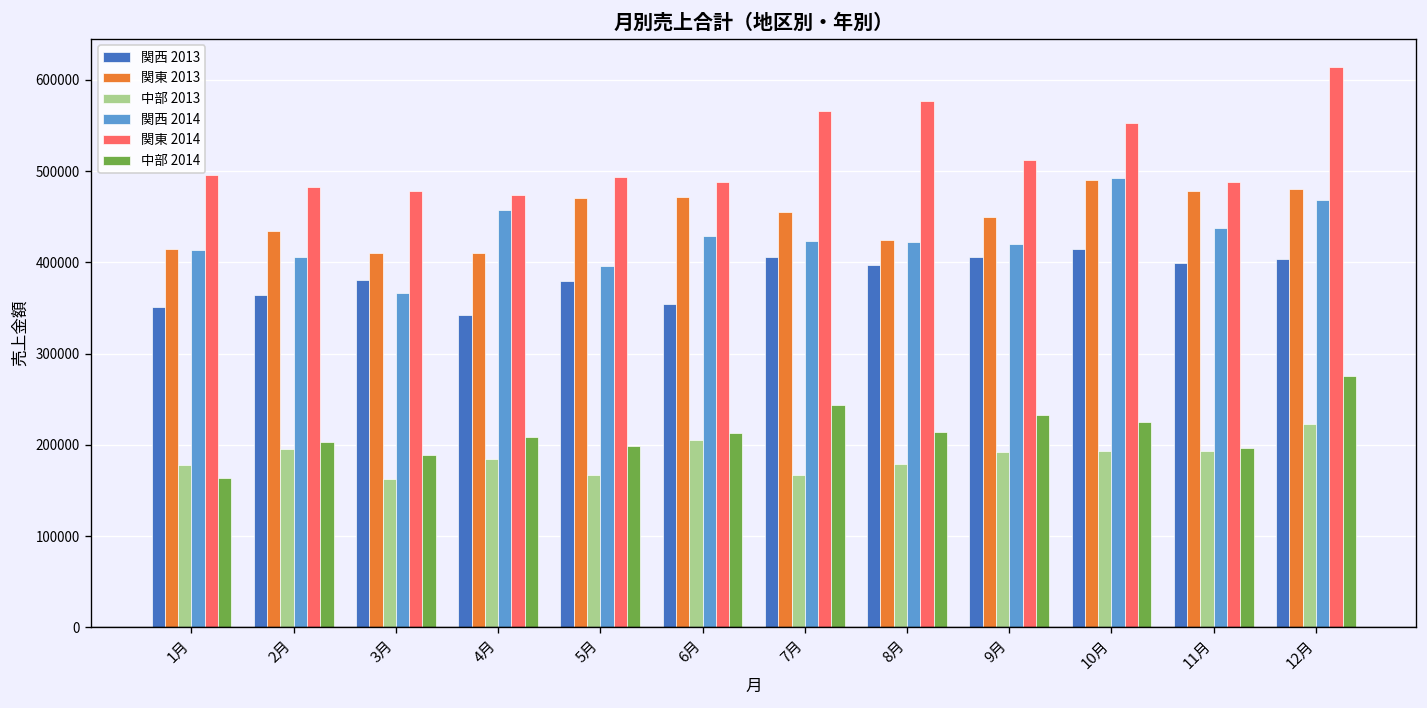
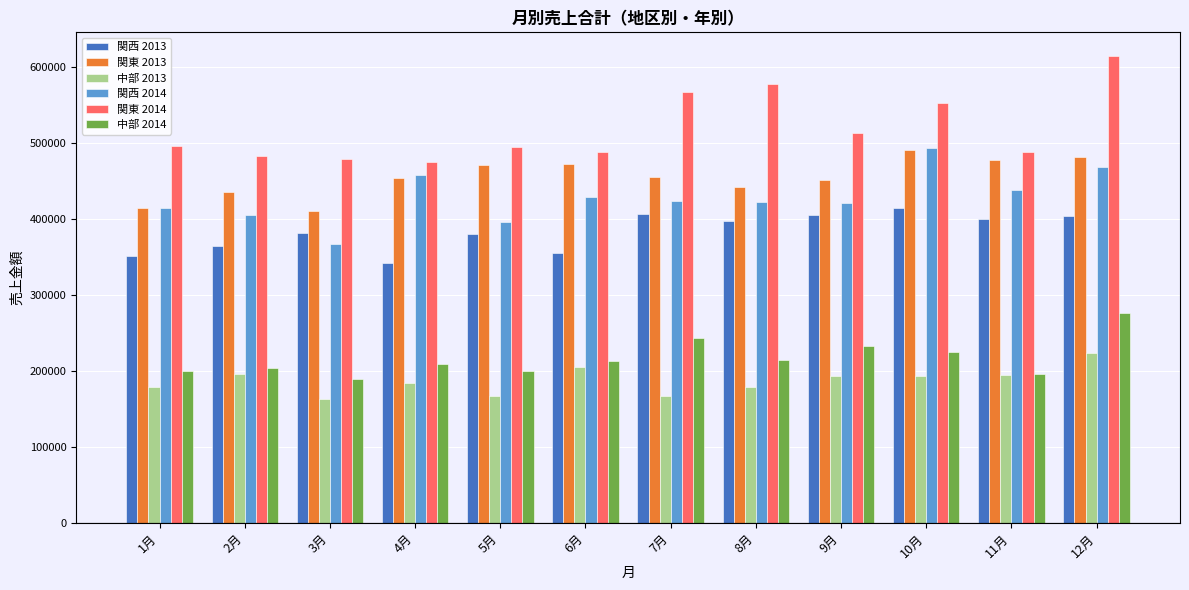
  {
    "関東 2013": {
      "1月": 410000,
      "2月": 430000,
      "3月": 410000,
-     "4月": 410000,
+     "4月": 450000,
      "5月": 470000,
      "6月": 470000,
      "7月": 460000,
-     "8月": 420000,
+     "8月": 440000,
      "9月": 450000,
      "10月": 490000,
      "11月": 480000,
      "12月": 480000
    },
    "中部 2013": {
      "1月": 180000,
      "2月": 200000,
      "3月": 160000,
      "4月": 180000,
      "5月": 170000,
      "6月": 210000,
      "7月": 170000,
      "8月": 180000,
      "9月": 190000,
      "10月": 190000,
      "11月": 190000,
      "12月": 220000
    },
    "関東 2014": {
      "1月": 500000,
      "2月": 480000,
      "3月": 480000,
      "4月": 470000,
      "5月": 490000,
      "6月": 490000,
      "7月": 570000,
      "8月": 580000,
      "9月": 510000,
      "10月": 550000,
      "11月": 490000,
      "12月": 610000
    },
    "中部 2014": {
-     "1月": 160000,
+     "1月": 200000,
      "2月": 200000,
      "3月": 190000,
      "4月": 210000,
      "5月": 200000,
      "6月": 210000,
      "7月": 240000,
      "8月": 210000,
      "9月": 230000,
      "10月": 230000,
      "11月": 200000,
      "12月": 280000
    }
  }
